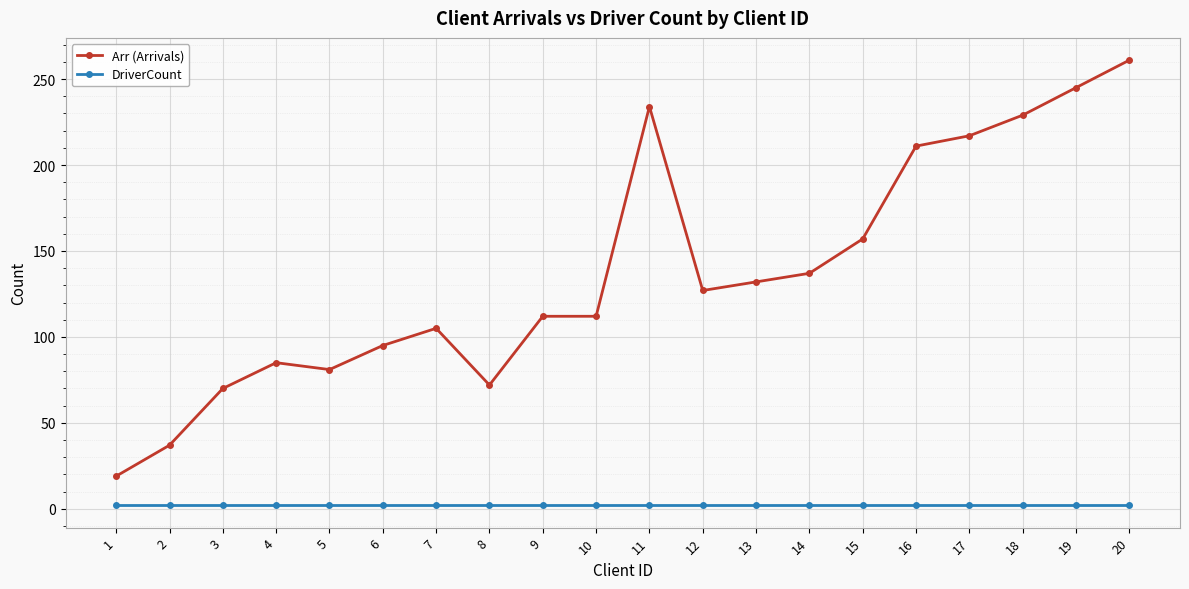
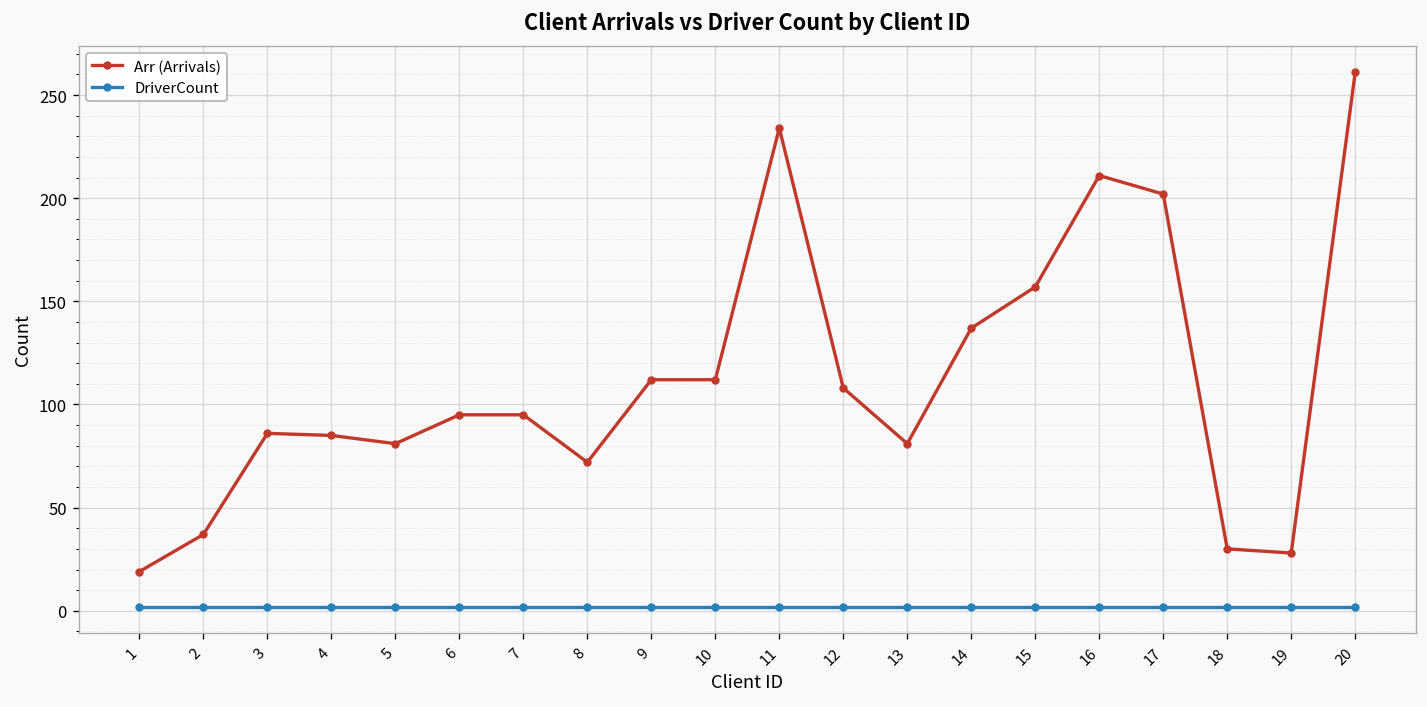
  {
    "Arr (Arrivals)": {
      "1": 19,
      "2": 37,
-     "3": 70,
+     "3": 86,
      "4": 85,
      "5": 81,
      "6": 95,
-     "7": 105,
+     "7": 95,
      "8": 72,
      "9": 112,
      "10": 112,
      "11": 234,
-     "12": 127,
-     "13": 132,
+     "12": 108,
+     "13": 81,
      "14": 137,
      "15": 157,
      "16": 211,
-     "17": 217,
-     "18": 229,
-     "19": 245,
+     "17": 202,
+     "18": 30,
+     "19": 28,
      "20": 261
    },
    "DriverCount": {
      "1": 2,
      "2": 2,
      "3": 2,
      "4": 2,
      "5": 2,
      "6": 2,
      "7": 2,
      "8": 2,
      "9": 2,
      "10": 2,
      "11": 2,
      "12": 2,
      "13": 2,
      "14": 2,
      "15": 2,
      "16": 2,
      "17": 2,
      "18": 2,
      "19": 2,
      "20": 2
    }
  }
